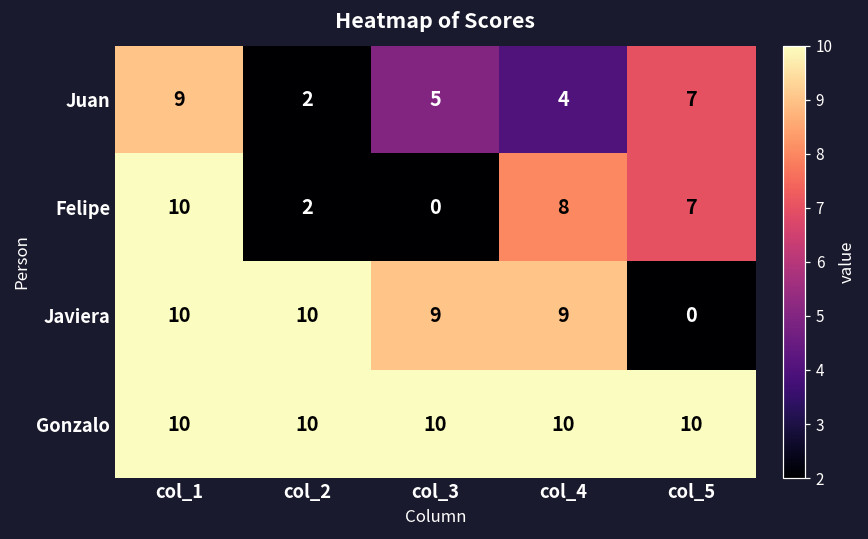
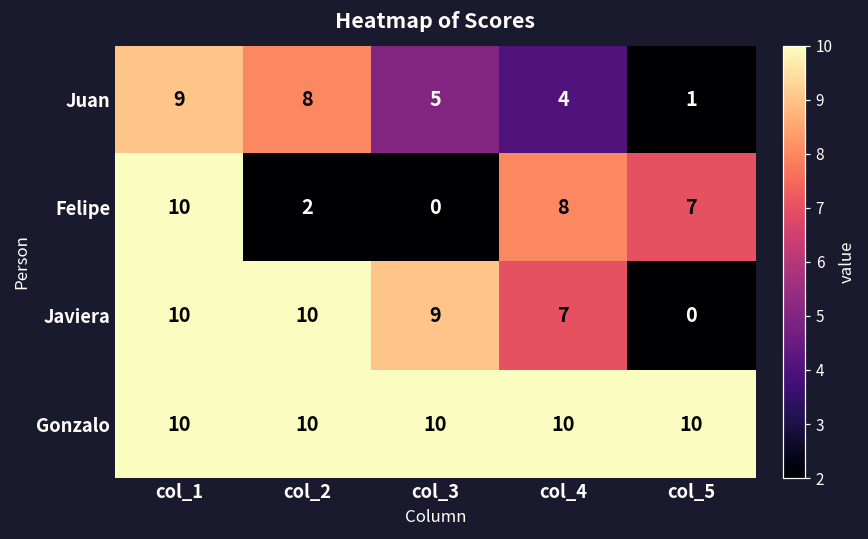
  {
    "Juan": {
      "col_1": 9,
-     "col_2": 2,
+     "col_2": 8,
      "col_3": 5,
      "col_4": 4,
-     "col_5": 7
+     "col_5": 1
    },
    "Felipe": {
      "col_1": 10,
      "col_2": 2,
      "col_3": 0,
      "col_4": 8,
      "col_5": 7
    },
    "Javiera": {
      "col_1": 10,
      "col_2": 10,
      "col_3": 9,
-     "col_4": 9,
+     "col_4": 7,
      "col_5": 0
    },
    "Gonzalo": {
      "col_1": 10,
      "col_2": 10,
      "col_3": 10,
      "col_4": 10,
      "col_5": 10
    }
  }
